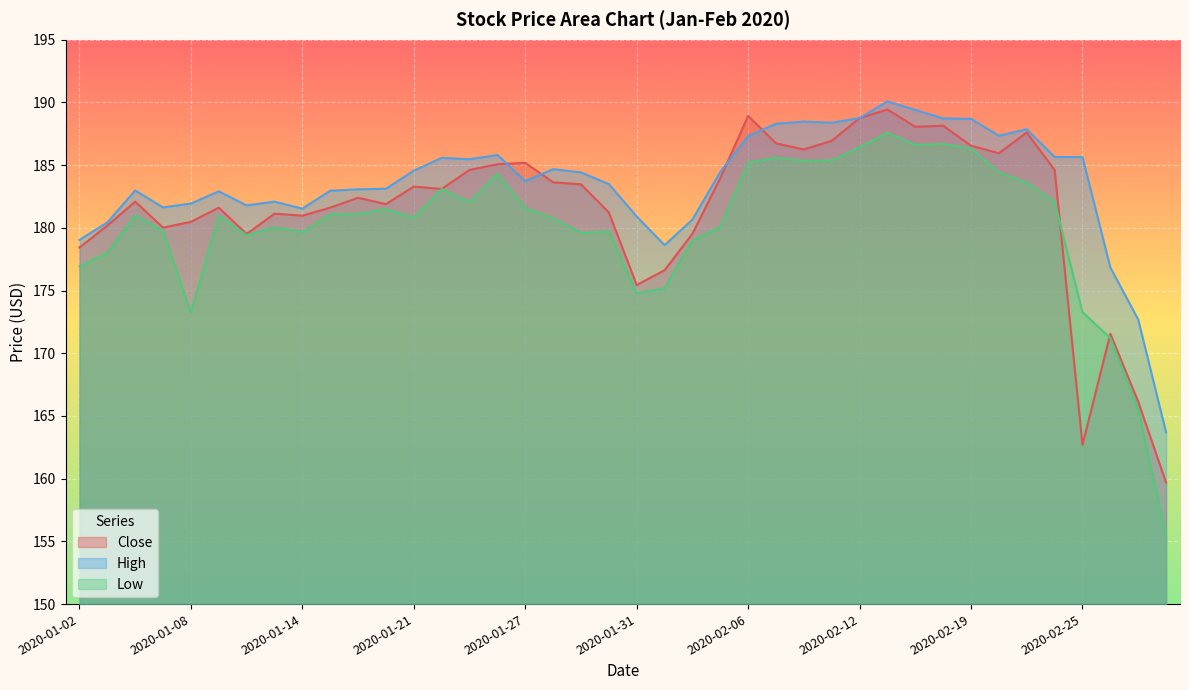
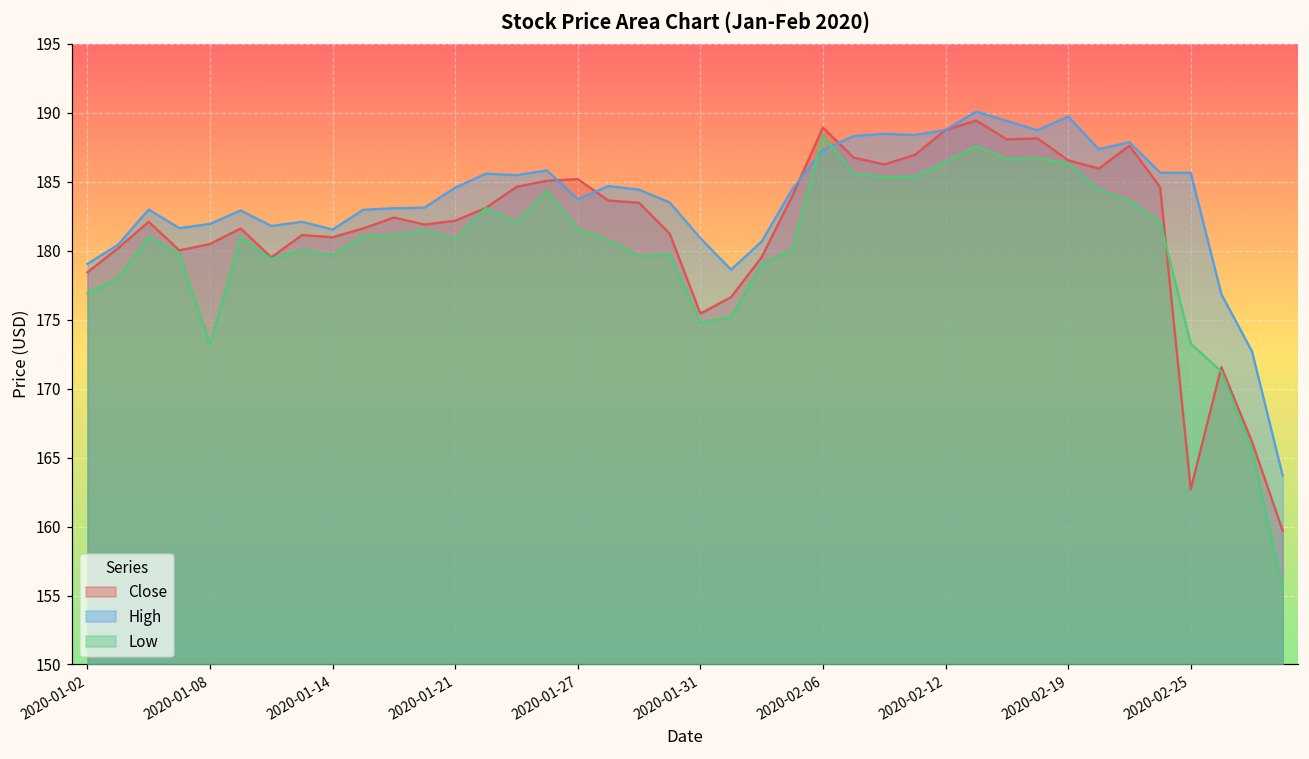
  {
    "Close": {
      "2020-01-02": 178.4,
      "2020-01-08": 180.5,
      "2020-01-14": 181.0,
-     "2020-01-21": 183.3,
+     "2020-01-21": 182.2,
      "2020-01-27": 185.2,
      "2020-01-31": 175.4,
      "2020-02-06": 188.9,
      "2020-02-19": 186.6,
      "2020-02-25": 162.7
    },
    "High": {
      "2020-01-02": 179.0,
      "2020-01-08": 181.9,
      "2020-01-14": 181.5,
      "2020-01-21": 184.6,
      "2020-01-27": 183.7,
      "2020-01-31": 180.9,
      "2020-02-06": 187.3,
-     "2020-02-19": 188.7,
+     "2020-02-19": 189.7,
      "2020-02-25": 185.6
    },
    "Low": {
      "2020-01-02": 176.9,
      "2020-01-08": 173.2,
      "2020-01-14": 179.7,
      "2020-01-21": 180.8,
      "2020-01-27": 181.6,
      "2020-01-31": 174.8,
-     "2020-02-06": 185.2,
+     "2020-02-06": 188.4,
      "2020-02-12": 186.4,
      "2020-02-19": 186.3,
      "2020-02-25": 173.3
    }
  }
